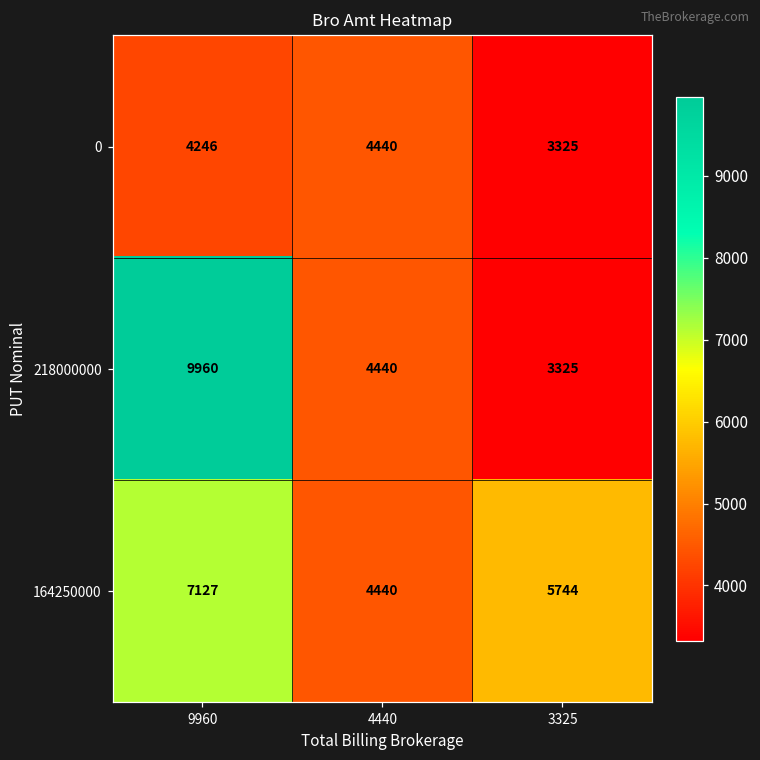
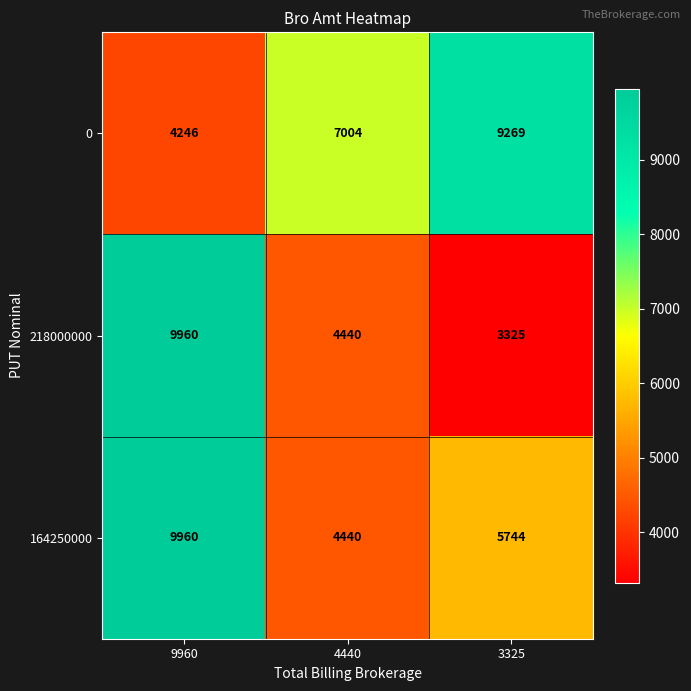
  {
    "0": {
      "9960": 4246,
-     "4440": 4440,
-     "3325": 3325
+     "4440": 7004,
+     "3325": 9269
    },
    "218000000": {
      "9960": 9960,
      "4440": 4440,
      "3325": 3325
    },
    "164250000": {
-     "9960": 7127,
+     "9960": 9960,
      "4440": 4440,
      "3325": 5744
    }
  }
